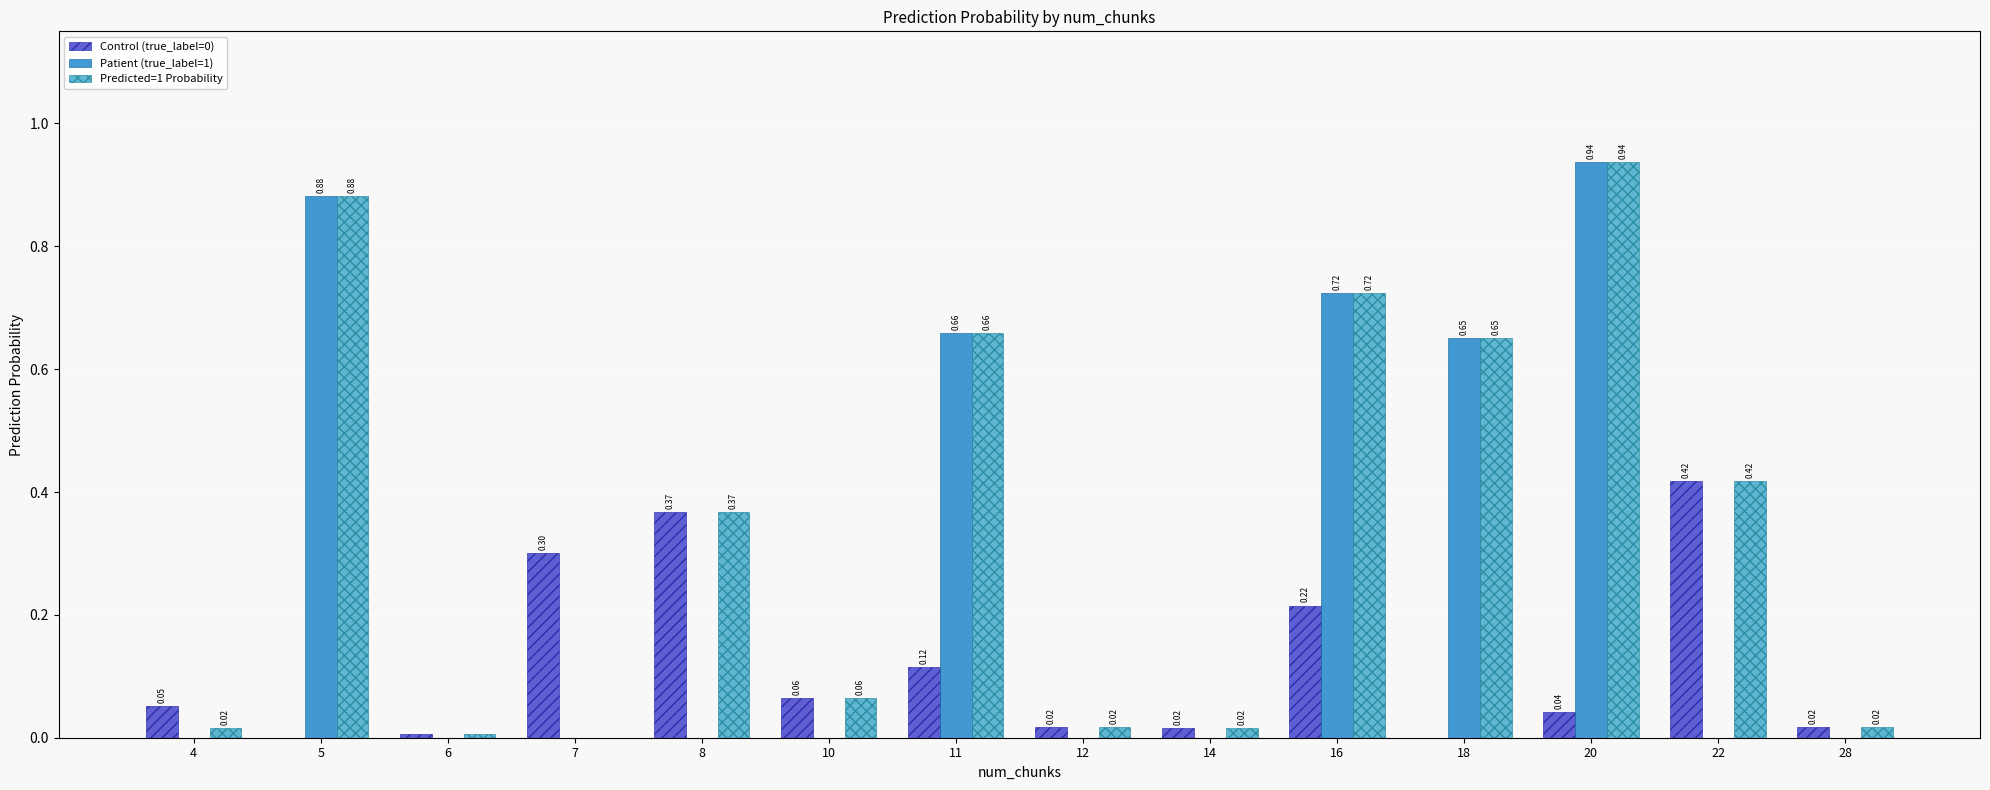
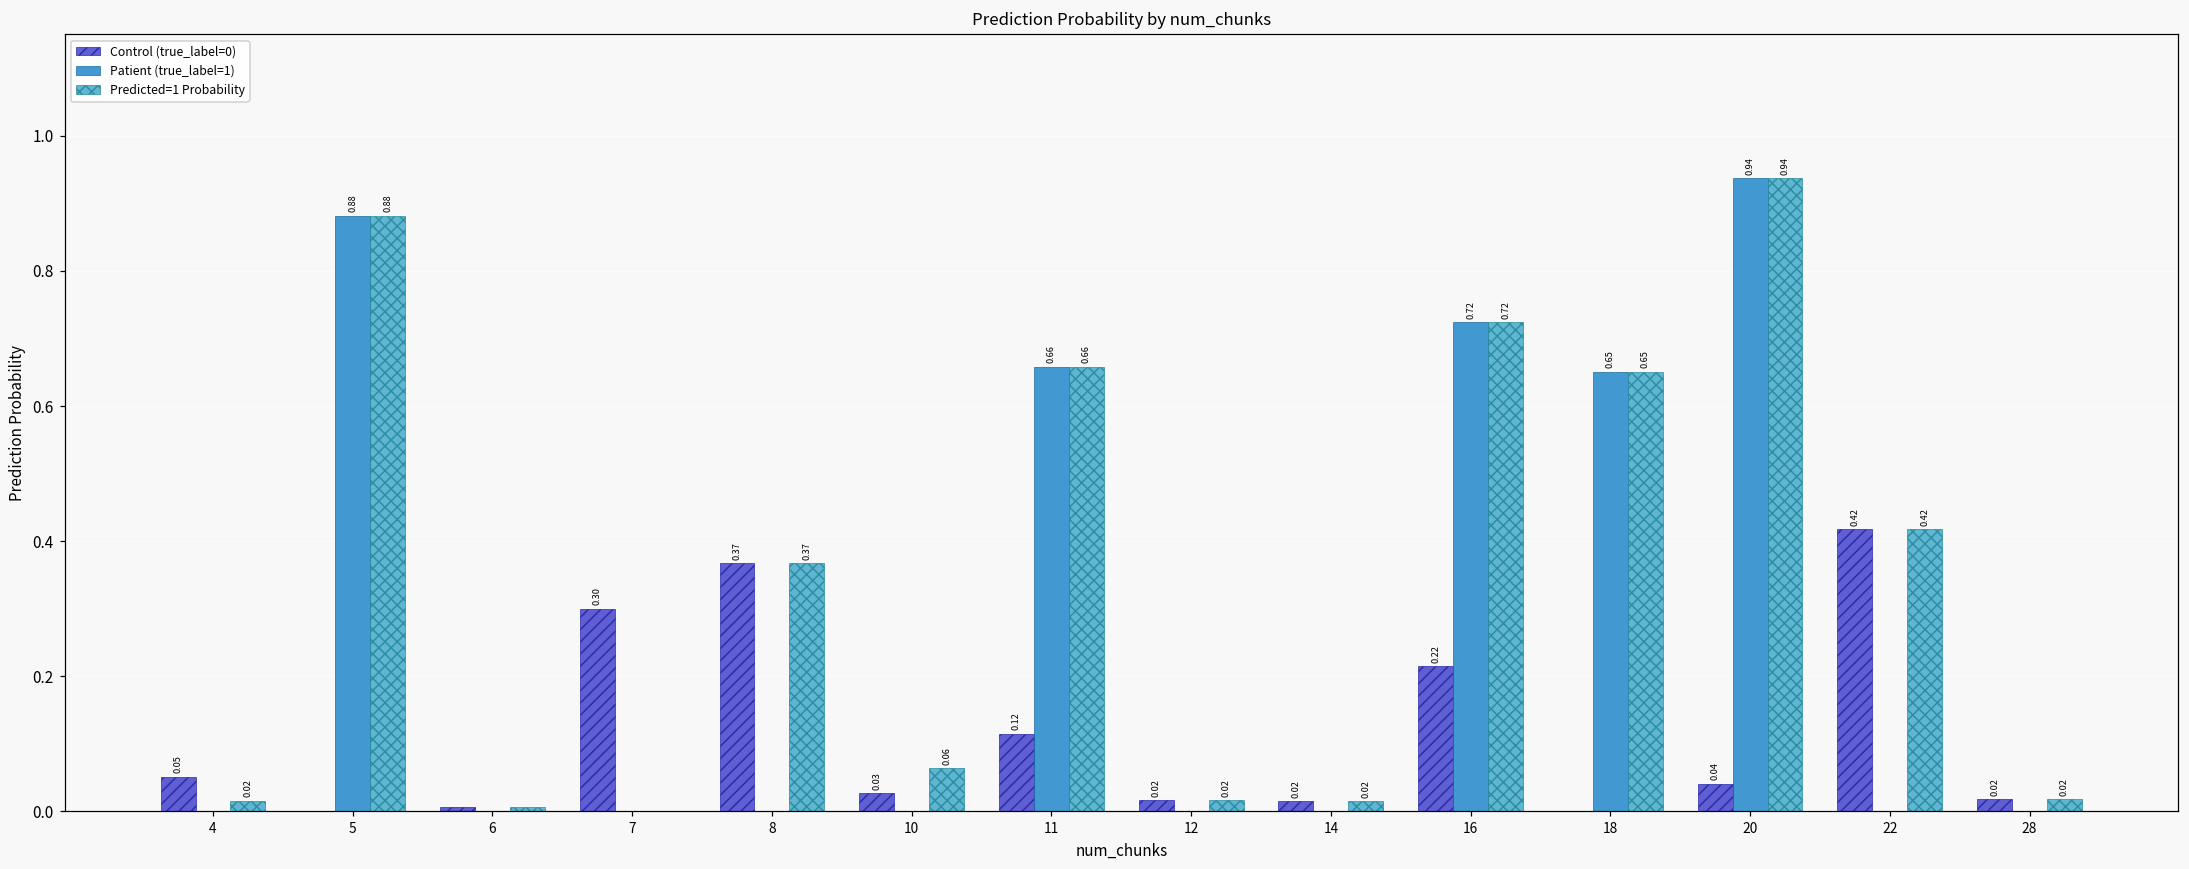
  {
    "Control (true_label=0)": {
      "4": 0.05,
      "7": 0.30,
      "8": 0.37,
-     "10": 0.06,
+     "10": 0.03,
      "11": 0.12,
      "12": 0.02,
      "14": 0.02,
      "16": 0.22,
      "20": 0.04,
      "22": 0.42,
      "28": 0.02
    }
  }
